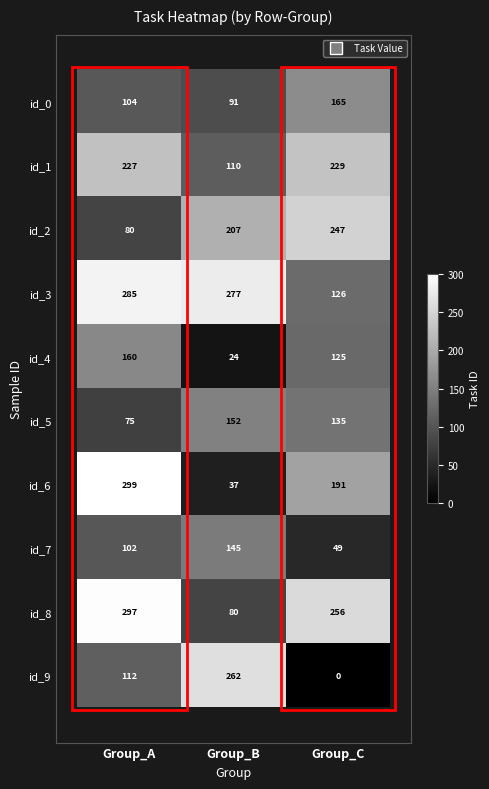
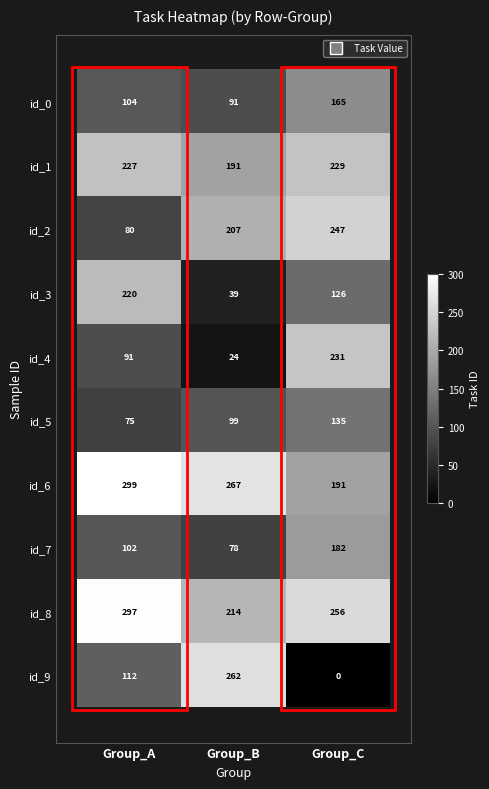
  {
    "id_0": {
      "Group_A": 104,
      "Group_B": 91,
      "Group_C": 165
    },
    "id_1": {
      "Group_A": 227,
-     "Group_B": 110,
+     "Group_B": 191,
      "Group_C": 229
    },
    "id_2": {
      "Group_A": 80,
      "Group_B": 207,
      "Group_C": 247
    },
    "id_3": {
-     "Group_A": 285,
-     "Group_B": 277,
+     "Group_A": 220,
+     "Group_B": 39,
      "Group_C": 126
    },
    "id_4": {
-     "Group_A": 160,
+     "Group_A": 91,
      "Group_B": 24,
-     "Group_C": 125
+     "Group_C": 231
    },
    "id_5": {
      "Group_A": 75,
-     "Group_B": 152,
+     "Group_B": 99,
      "Group_C": 135
    },
    "id_6": {
      "Group_A": 299,
-     "Group_B": 37,
+     "Group_B": 267,
      "Group_C": 191
    },
    "id_7": {
      "Group_A": 102,
-     "Group_B": 145,
-     "Group_C": 49
+     "Group_B": 78,
+     "Group_C": 182
    },
    "id_8": {
      "Group_A": 297,
-     "Group_B": 80,
+     "Group_B": 214,
      "Group_C": 256
    },
    "id_9": {
      "Group_A": 112,
      "Group_B": 262,
      "Group_C": 0
    }
  }
